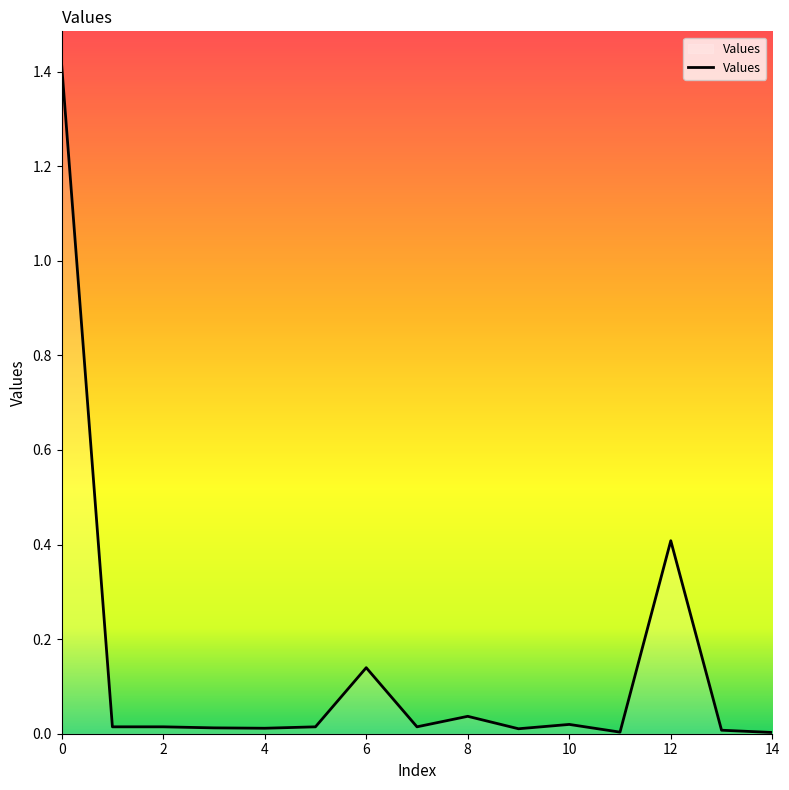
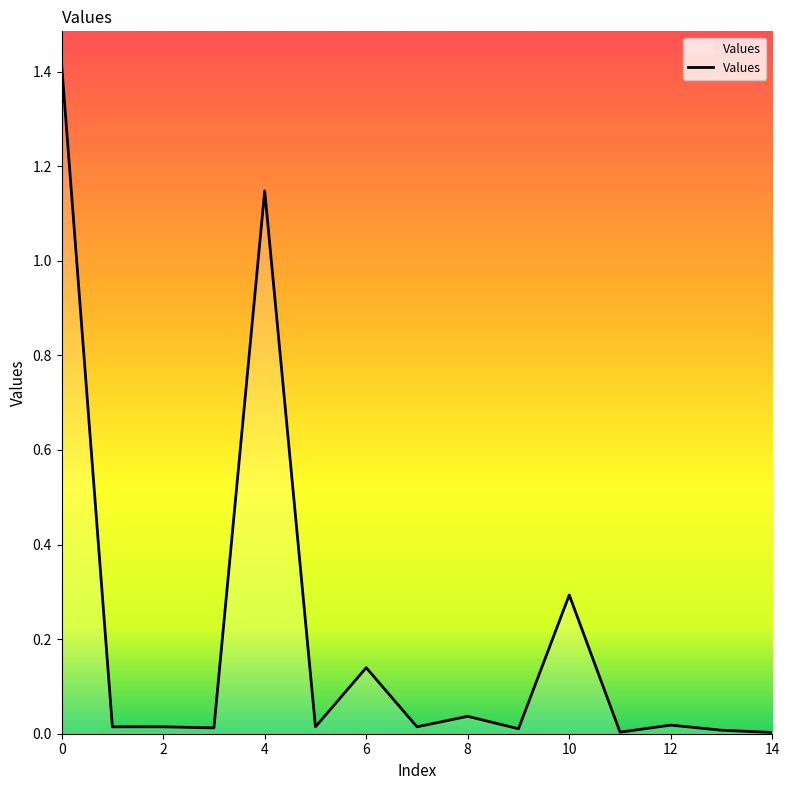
  {
    "0": 1.41,
    "2": 0.01,
-   "4": 0.01,
+   "4": 1.15,
    "6": 0.14,
    "8": 0.04,
-   "10": 0.02,
-   "12": 0.41,
+   "10": 0.29,
+   "12": 0.02,
    "14": 0.00
  }
